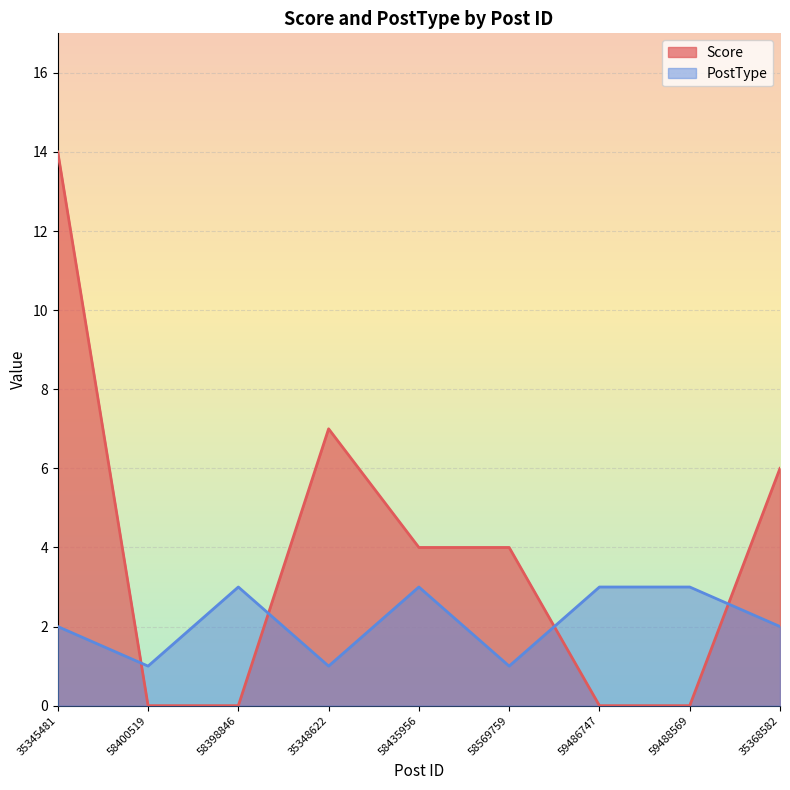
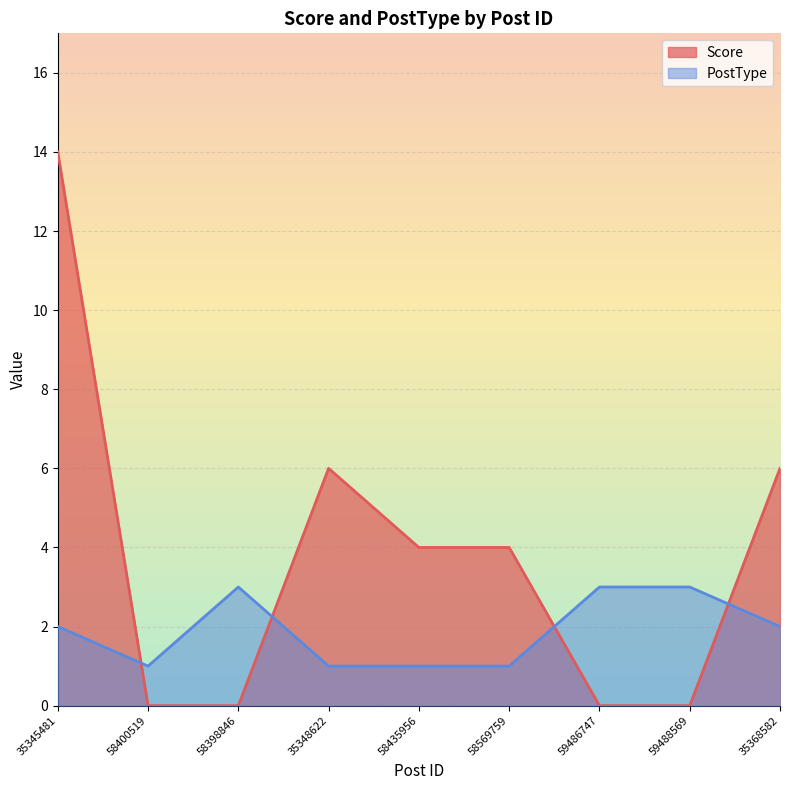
  {
    "Score": {
      "35345481": 14,
      "58400519": 0,
      "58398846": 0,
-     "35348622": 7,
+     "35348622": 6,
      "58435956": 4,
      "58569759": 4,
      "59486747": 0,
      "59488569": 0,
      "35368582": 6
    },
    "PostType": {
      "35345481": 2,
      "58400519": 1,
      "58398846": 3,
      "35348622": 1,
-     "58435956": 3,
+     "58435956": 1,
      "58569759": 1,
      "59486747": 3,
      "59488569": 3,
      "35368582": 2
    }
  }
